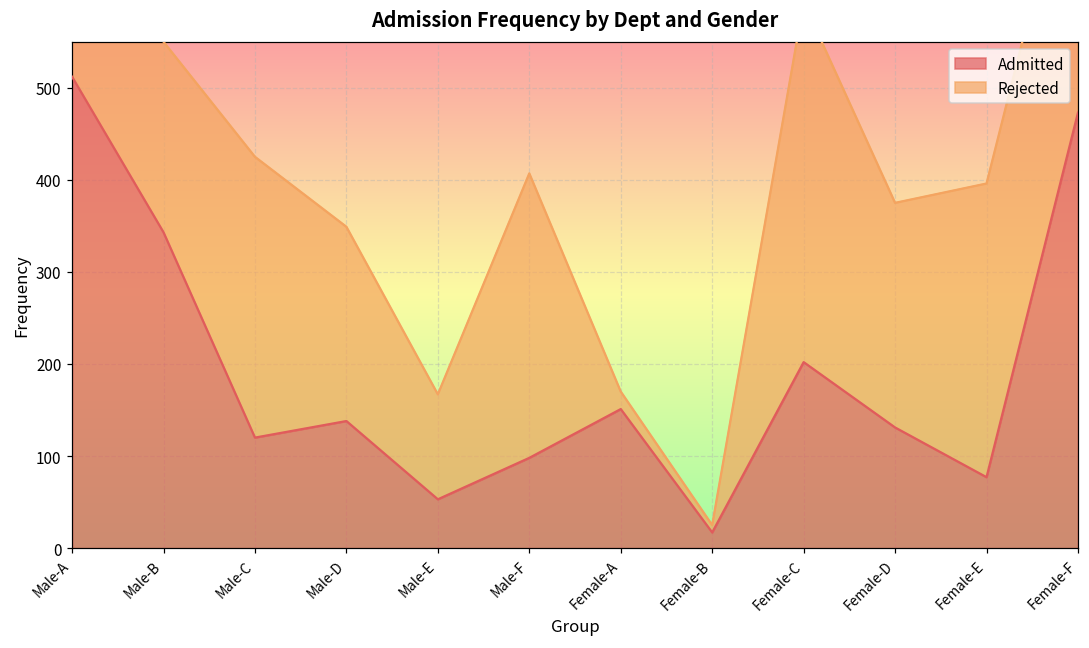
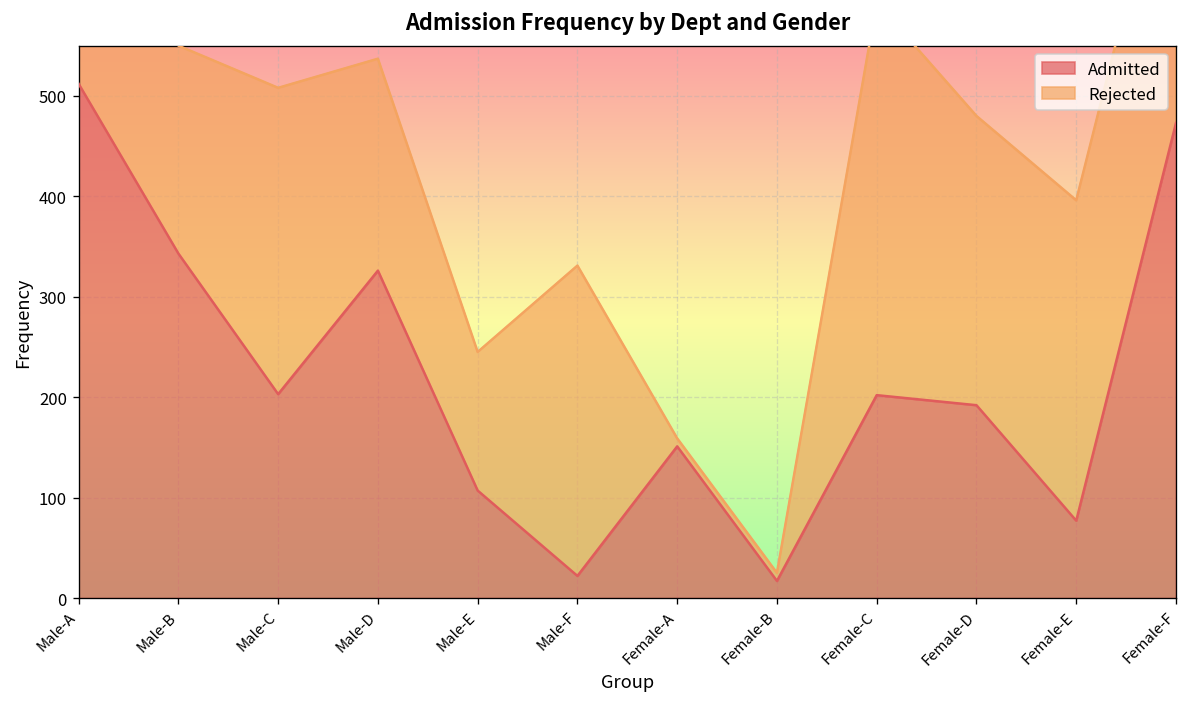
  {
    "Admitted": {
      "Male-A": 510,
      "Male-B": 340,
-     "Male-C": 120,
-     "Male-D": 140,
-     "Male-E": 50,
-     "Male-F": 100,
+     "Male-C": 200,
+     "Male-D": 330,
+     "Male-E": 110,
+     "Male-F": 20,
      "Female-A": 150,
      "Female-B": 20,
      "Female-C": 200,
-     "Female-D": 130,
+     "Female-D": 190,
      "Female-E": 80,
      "Female-F": 470
    },
    "Rejected": {
      "Male-B": 210,
      "Male-C": 310,
      "Male-D": 210,
-     "Male-E": 110,
+     "Male-E": 140,
      "Male-F": 310,
-     "Female-A": 20,
+     "Female-A": 10,
      "Female-B": 10,
-     "Female-D": 240,
+     "Female-D": 290,
      "Female-E": 320
    }
  }
